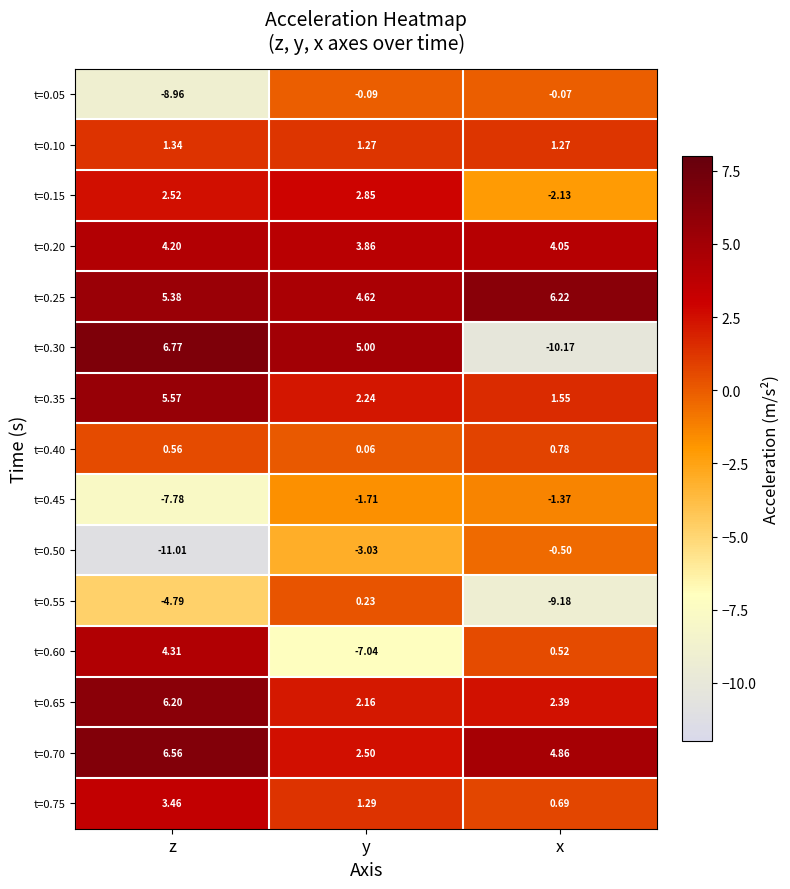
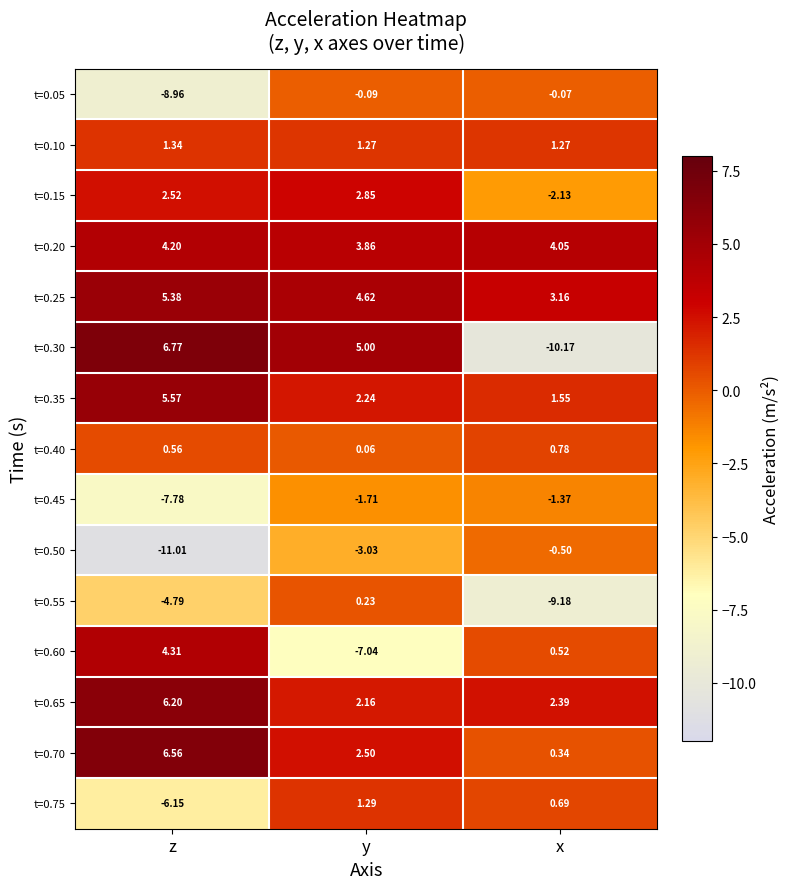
  {
    "t=0.05": {
      "z": -8.96,
      "y": -0.09,
      "x": -0.07
    },
    "t=0.10": {
      "z": 1.34,
      "y": 1.27,
      "x": 1.27
    },
    "t=0.15": {
      "z": 2.52,
      "y": 2.85,
      "x": -2.13
    },
    "t=0.20": {
      "z": 4.20,
      "y": 3.86,
      "x": 4.05
    },
    "t=0.25": {
      "z": 5.38,
      "y": 4.62,
-     "x": 6.22
+     "x": 3.16
    },
    "t=0.30": {
      "z": 6.77,
      "y": 5.00,
      "x": -10.17
    },
    "t=0.35": {
      "z": 5.57,
      "y": 2.24,
      "x": 1.55
    },
    "t=0.40": {
      "z": 0.56,
      "y": 0.06,
      "x": 0.78
    },
    "t=0.45": {
      "z": -7.78,
      "y": -1.71,
      "x": -1.37
    },
    "t=0.50": {
      "z": -11.01,
      "y": -3.03,
      "x": -0.50
    },
    "t=0.55": {
      "z": -4.79,
      "y": 0.23,
      "x": -9.18
    },
    "t=0.60": {
      "z": 4.31,
      "y": -7.04,
      "x": 0.52
    },
    "t=0.65": {
      "z": 6.20,
      "y": 2.16,
      "x": 2.39
    },
    "t=0.70": {
      "z": 6.56,
      "y": 2.50,
-     "x": 4.86
+     "x": 0.34
    },
    "t=0.75": {
-     "z": 3.46,
+     "z": -6.15,
      "y": 1.29,
      "x": 0.69
    }
  }
